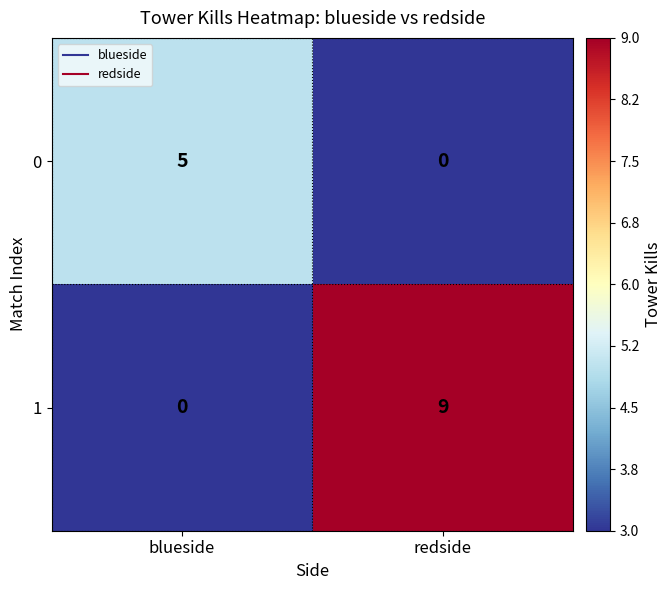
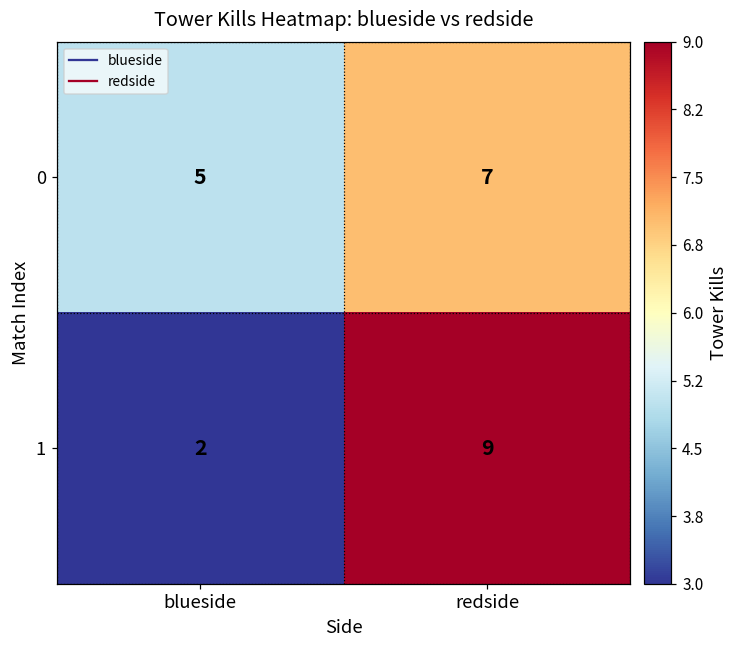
  {
    "0": {
      "blueside": 5,
-     "redside": 0
+     "redside": 7
    },
    "1": {
-     "blueside": 0,
+     "blueside": 2,
      "redside": 9
    }
  }
